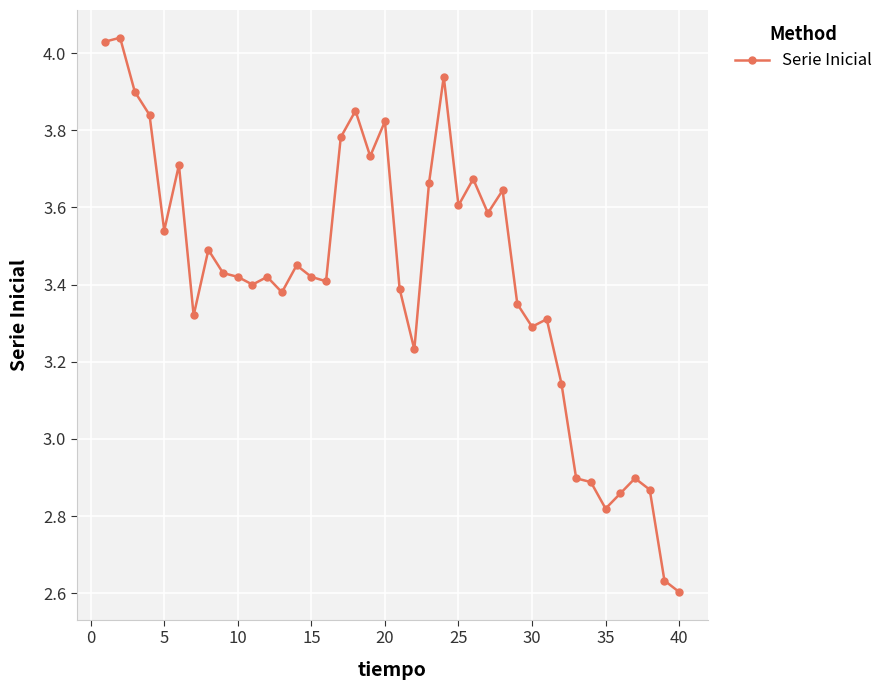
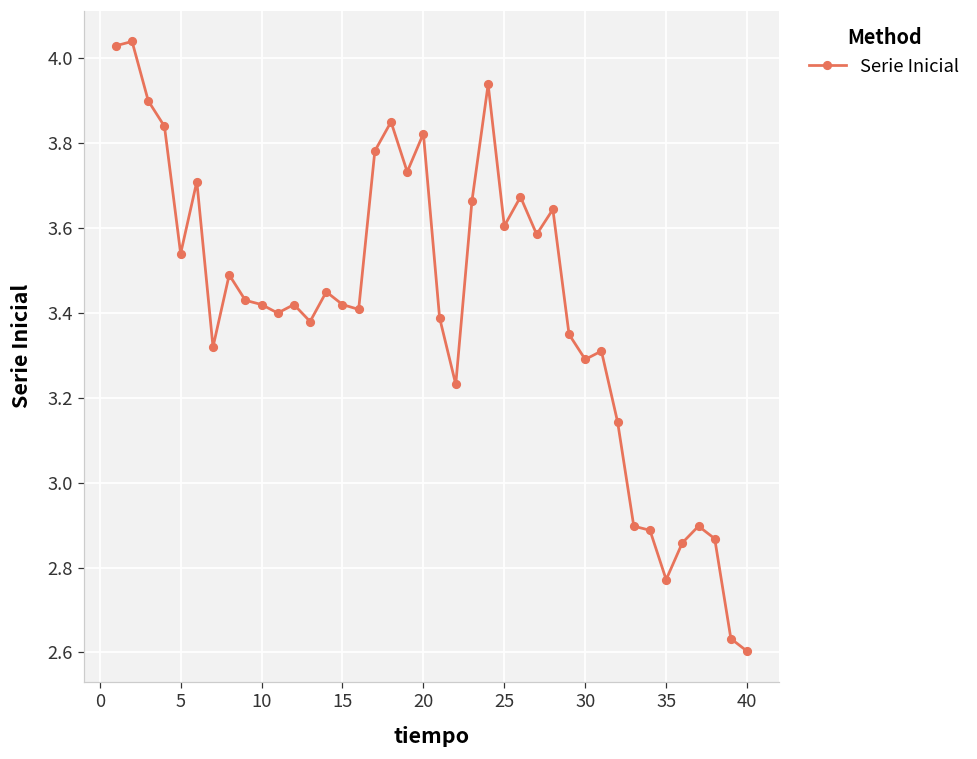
  {
    "5": 3.54,
    "10": 3.42,
    "15": 3.42,
    "20": 3.82,
    "25": 3.61,
    "30": 3.29,
-   "35": 2.82,
+   "35": 2.77,
    "40": 2.60
  }
